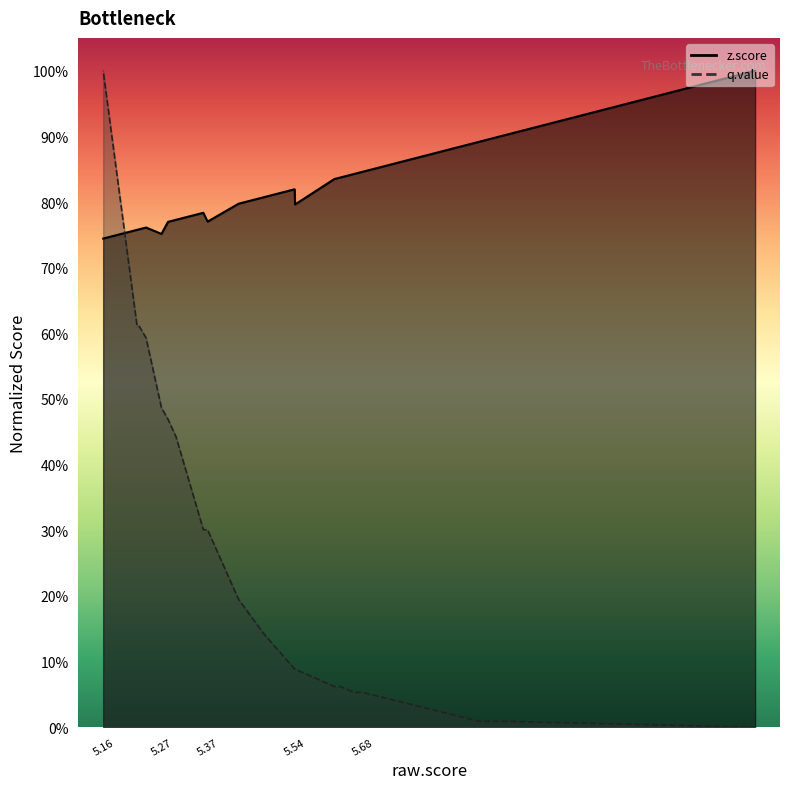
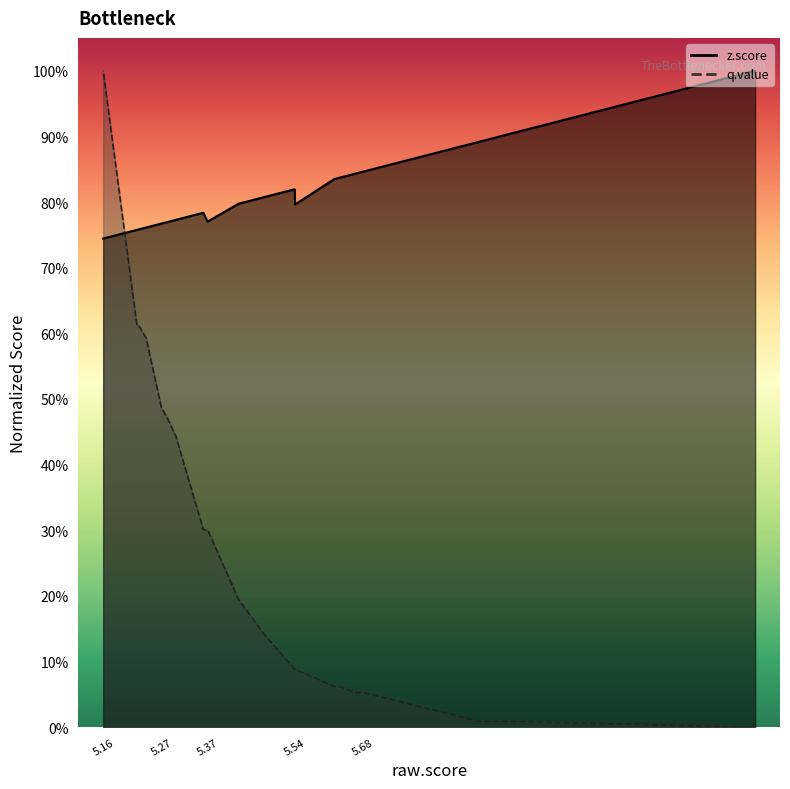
  {
    "z.score": {
      "5.16": "74%",
-     "5.27": "75%",
+     "5.27": "77%",
      "5.37": "77%",
      "5.54": "80%",
      "5.68": "85%"
    },
    "q.value": {
      "5.16": "100%",
      "5.27": "49%",
      "5.37": "30%",
      "5.54": "9%",
      "5.68": "5%"
    }
  }
